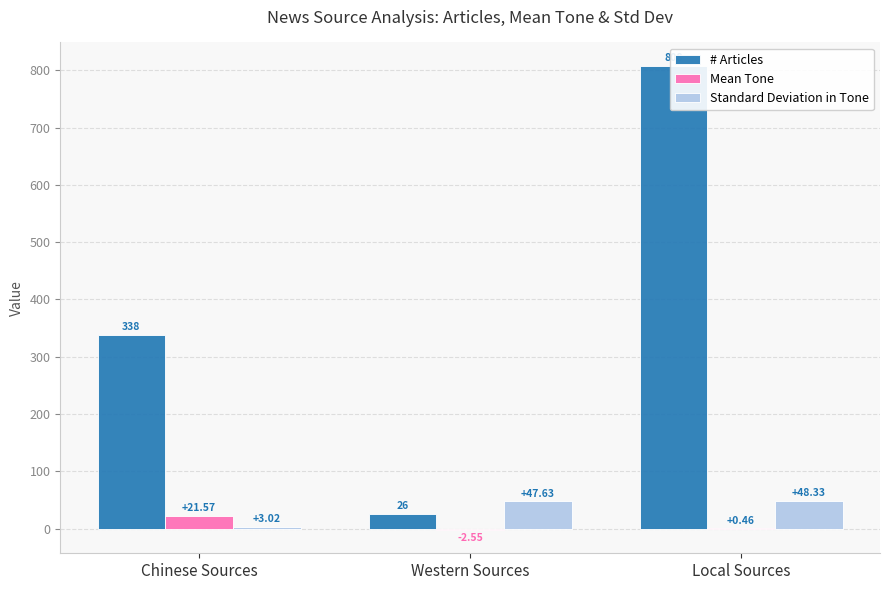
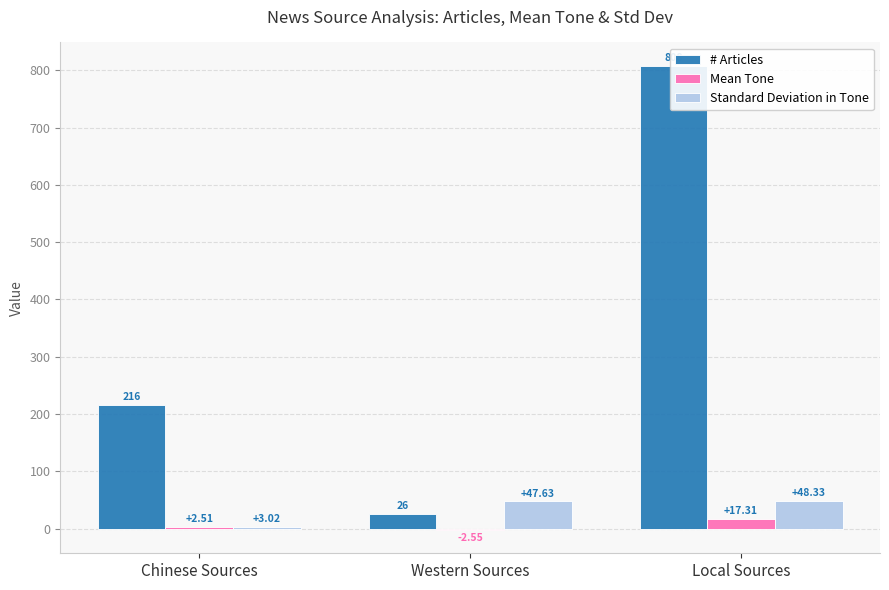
  {
    "# Articles": {
-     "Chinese Sources": "338",
+     "Chinese Sources": "216",
      "Western Sources": "26"
    },
    "Mean Tone": {
-     "Chinese Sources": "+21.57",
+     "Chinese Sources": "+2.51",
      "Western Sources": "-2.55",
-     "Local Sources": "+0.46"
+     "Local Sources": "+17.31"
    },
    "Standard Deviation in Tone": {
      "Chinese Sources": "+3.02",
      "Western Sources": "+47.63",
      "Local Sources": "+48.33"
    }
  }
